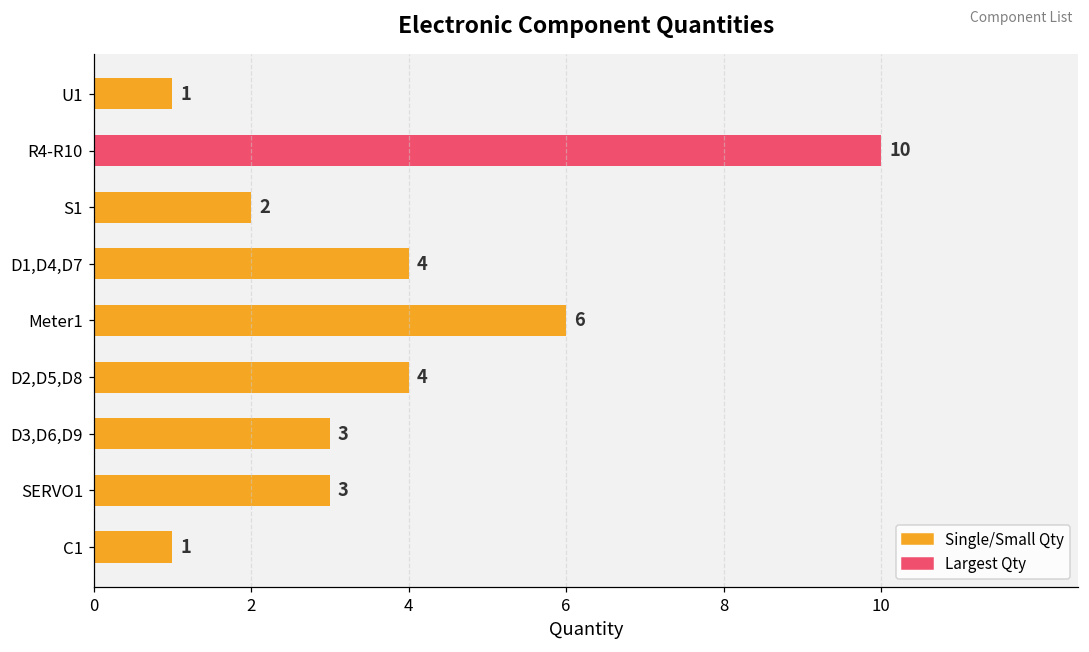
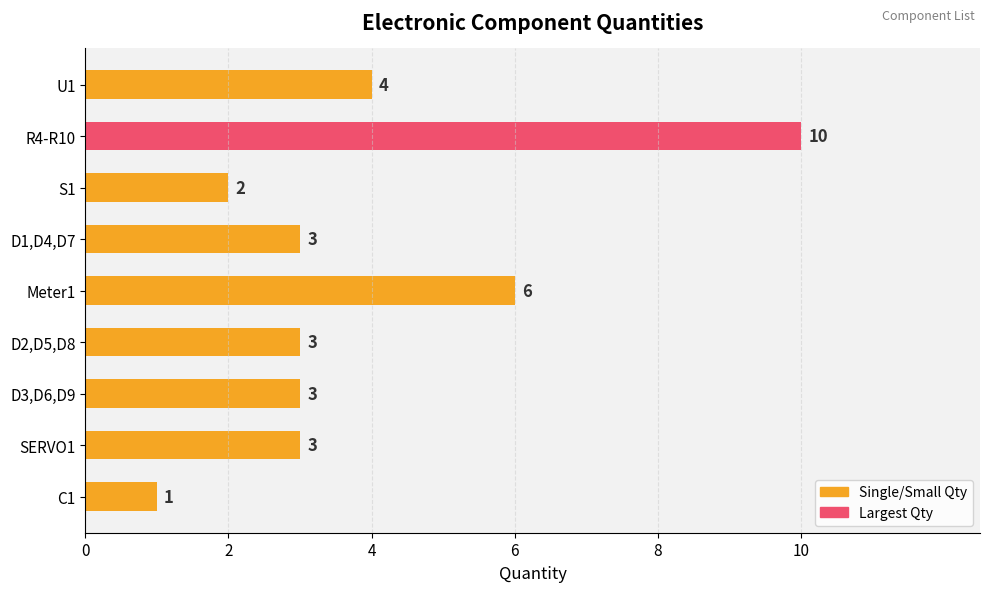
  {
-   "U1": 1,
+   "U1": 4,
    "R4-R10": 10,
    "S1": 2,
-   "D1,D4,D7": 4,
+   "D1,D4,D7": 3,
    "Meter1": 6,
-   "D2,D5,D8": 4,
+   "D2,D5,D8": 3,
    "D3,D6,D9": 3,
    "SERVO1": 3,
    "C1": 1
  }
